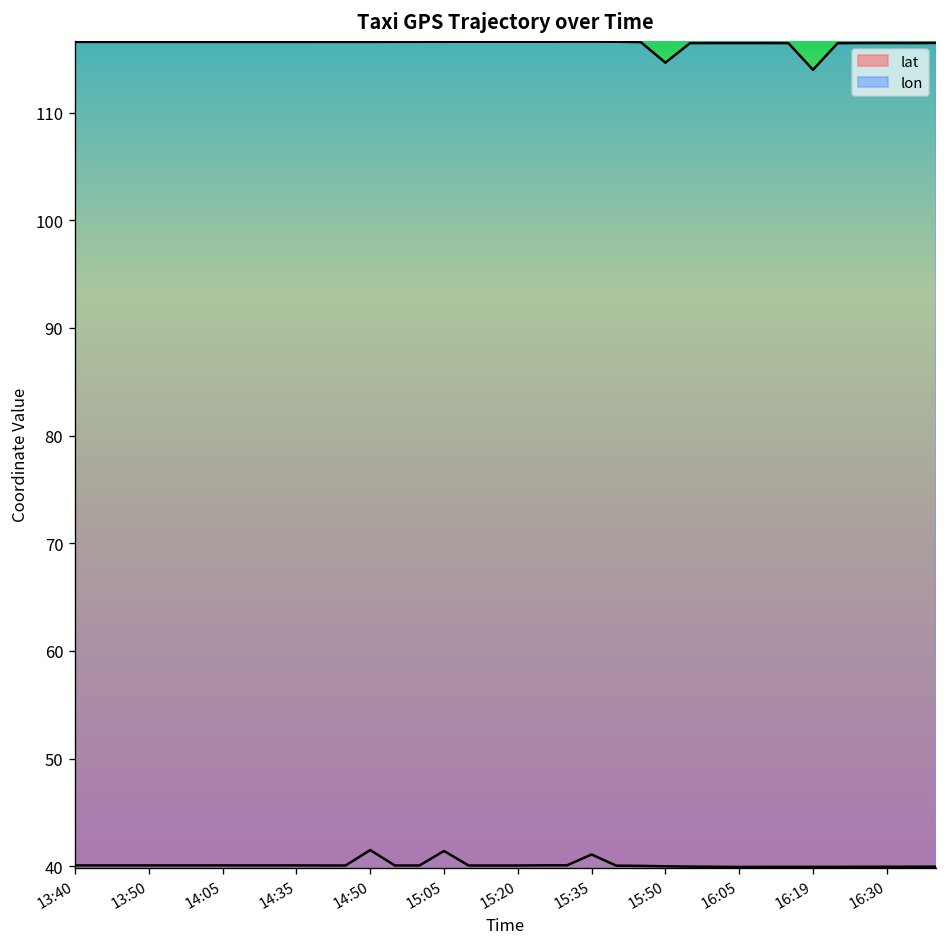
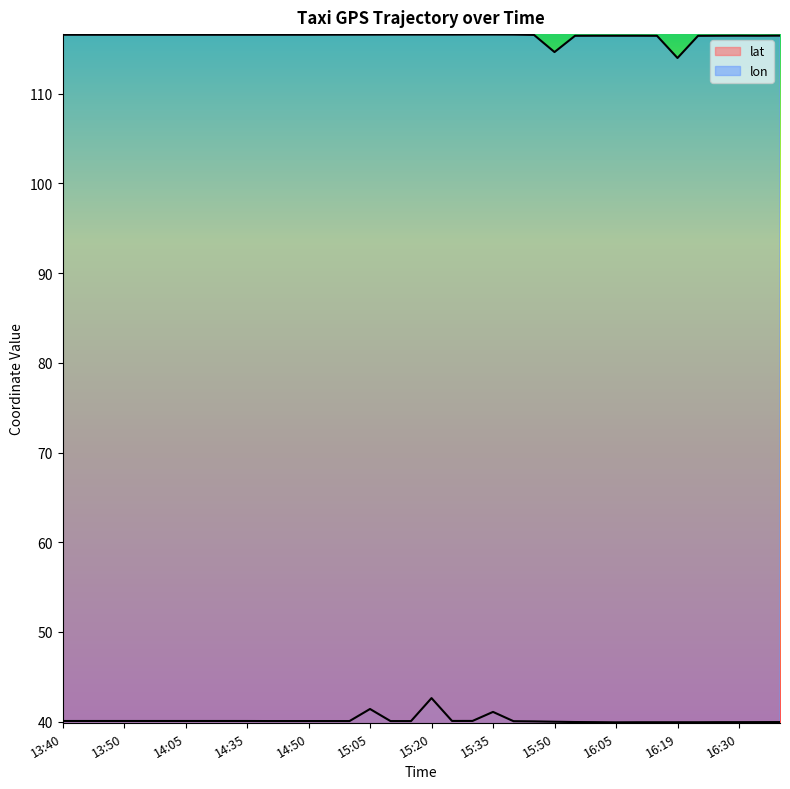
  {
    "lat": {
      "13:50": 40,
      "14:05": 40,
      "14:35": 40,
-     "14:50": 41,
+     "14:50": 40,
      "15:05": 41,
-     "15:20": 40,
+     "15:20": 43,
      "15:35": 41,
      "15:50": 40,
      "16:05": 40,
      "16:19": 40,
      "16:30": 40
    },
    "lon": {
      "13:50": 117,
      "14:05": 117,
      "14:35": 117,
      "14:50": 117,
      "15:05": 117,
      "15:20": 117,
      "15:35": 117,
      "15:50": 115,
      "16:05": 116,
      "16:19": 114,
      "16:30": 116
    }
  }
